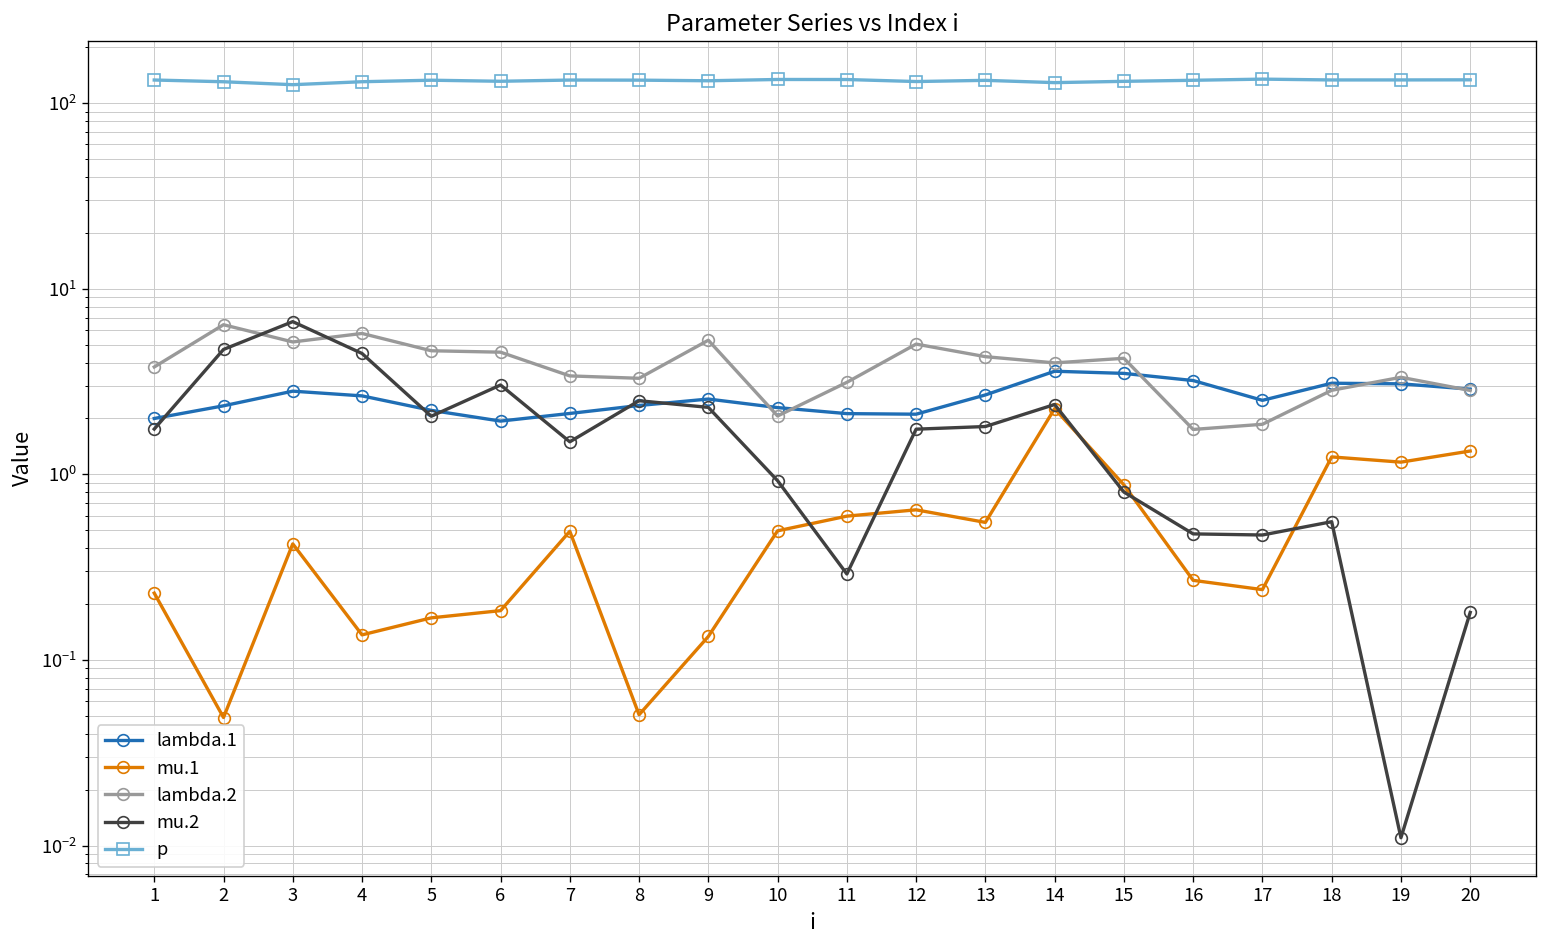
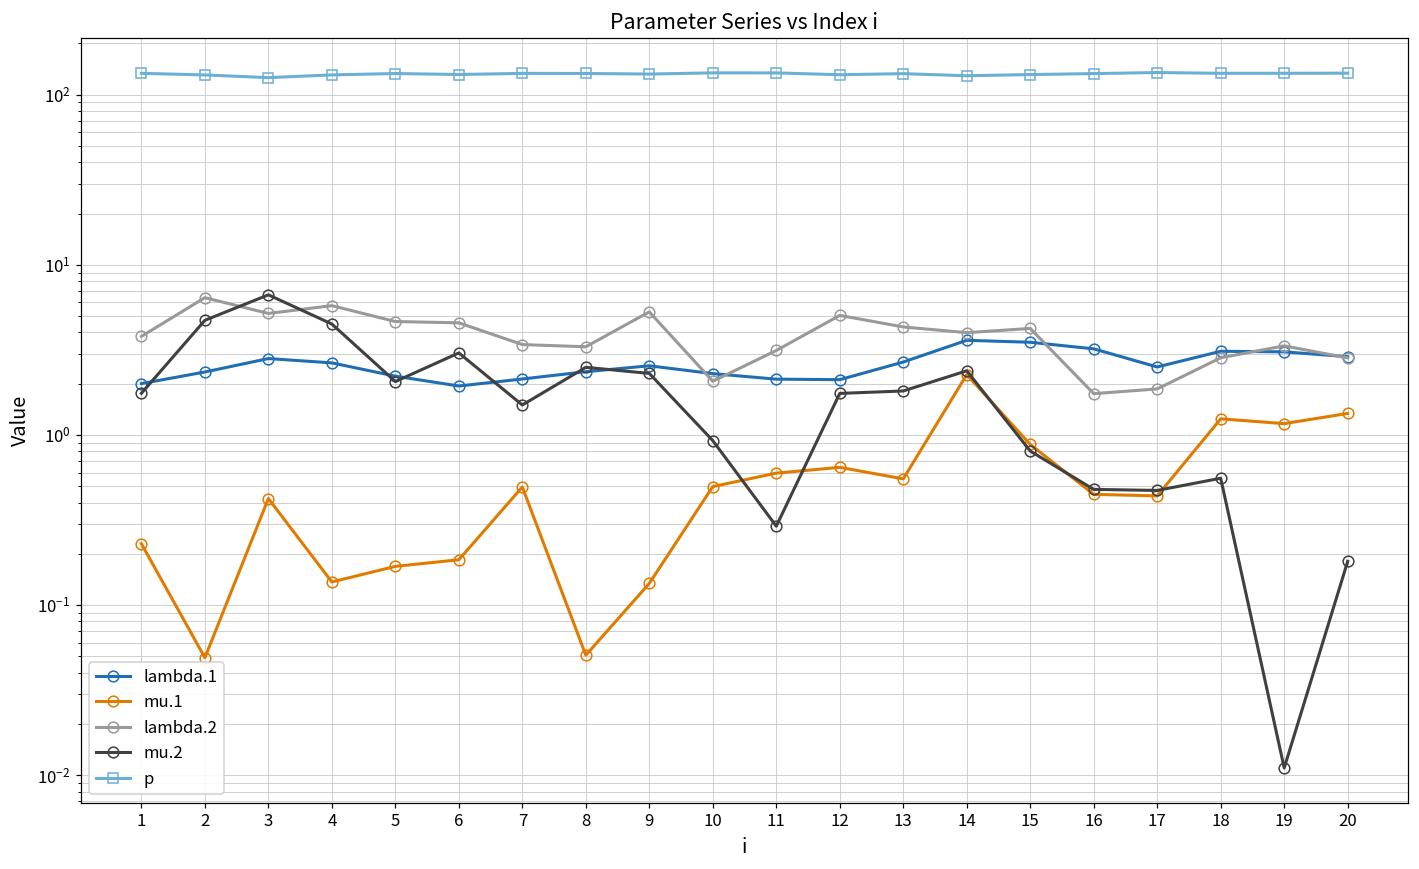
  {
    "lambda.1": {
      "1": 2.0,
      "2": 2.3,
      "3": 2.8,
      "4": 2.6,
      "5": 2.2,
      "6": 1.9,
      "7": 2.1,
      "8": 2.4,
      "9": 2.5,
      "10": 2.3,
      "11": 2.1,
      "12": 2.1,
      "13": 2.7,
      "14": 3.6,
      "15": 3.5,
      "16": 3.2,
      "17": 2.5,
      "18": 3.1,
      "19": 3.1
    },
    "mu.1": {
      "1": 0.23,
      "3": 0.42,
      "4": 0.14,
      "5": 0.17,
      "6": 0.18,
      "7": 0.49,
      "8": 0.05,
      "9": 0.13,
      "10": 0.50,
      "11": 0.60,
      "12": 0.64,
      "13": 0.55,
      "14": 2.3,
      "15": 0.9,
-     "16": 0.27,
-     "17": 0.24,
+     "16": 0.45,
+     "17": 0.44,
      "18": 1.2,
      "19": 1.2,
      "20": 1.3
    },
    "lambda.2": {
      "1": 3.8,
      "2": 6.4,
      "3": 5.2,
      "4": 5.7,
      "5": 4.6,
      "6": 4.6,
      "7": 3.4,
      "8": 3.3,
      "9": 5.3,
      "10": 2.1,
      "11": 3.1,
      "12": 5.0,
      "13": 4.3,
      "14": 4.0,
      "15": 4.2,
      "16": 1.7,
      "17": 1.9,
      "18": 2.8,
      "19": 3.3
    },
    "mu.2": {
      "1": 1.8,
      "2": 4.7,
      "3": 6.7,
      "4": 4.5,
      "5": 2.1,
      "6": 3.0,
      "7": 1.5,
      "8": 2.5,
      "9": 2.3,
      "10": 0.9,
      "11": 0.29,
      "12": 1.8,
      "13": 1.8,
      "14": 2.4,
      "15": 0.8,
      "16": 0.48,
      "17": 0.47,
      "18": 0.56,
      "19": 0.011,
      "20": 0.18
    },
    "p": {
      "1": 130,
      "2": 130,
      "3": 130,
      "4": 130,
      "5": 130,
      "6": 130,
      "7": 130,
      "8": 130,
      "9": 130,
      "10": 130,
      "11": 130,
      "12": 130,
      "13": 130,
      "14": 130,
      "15": 130,
      "16": 130,
      "17": 130,
      "18": 130,
      "19": 130,
      "20": 130
    }
  }
